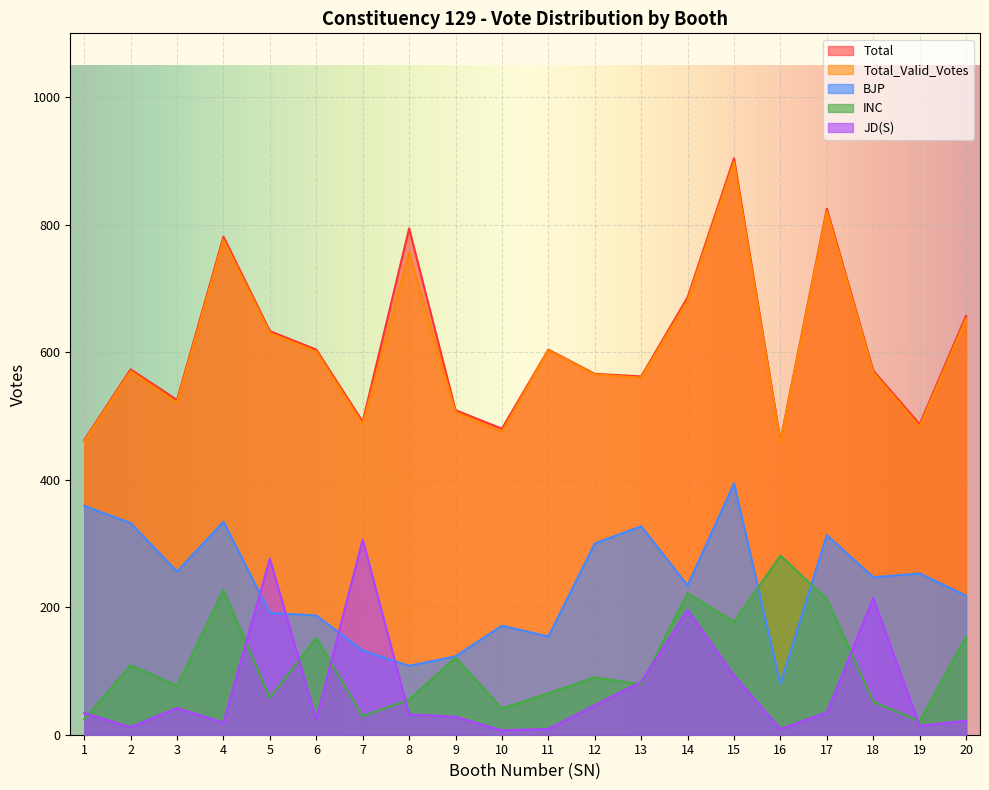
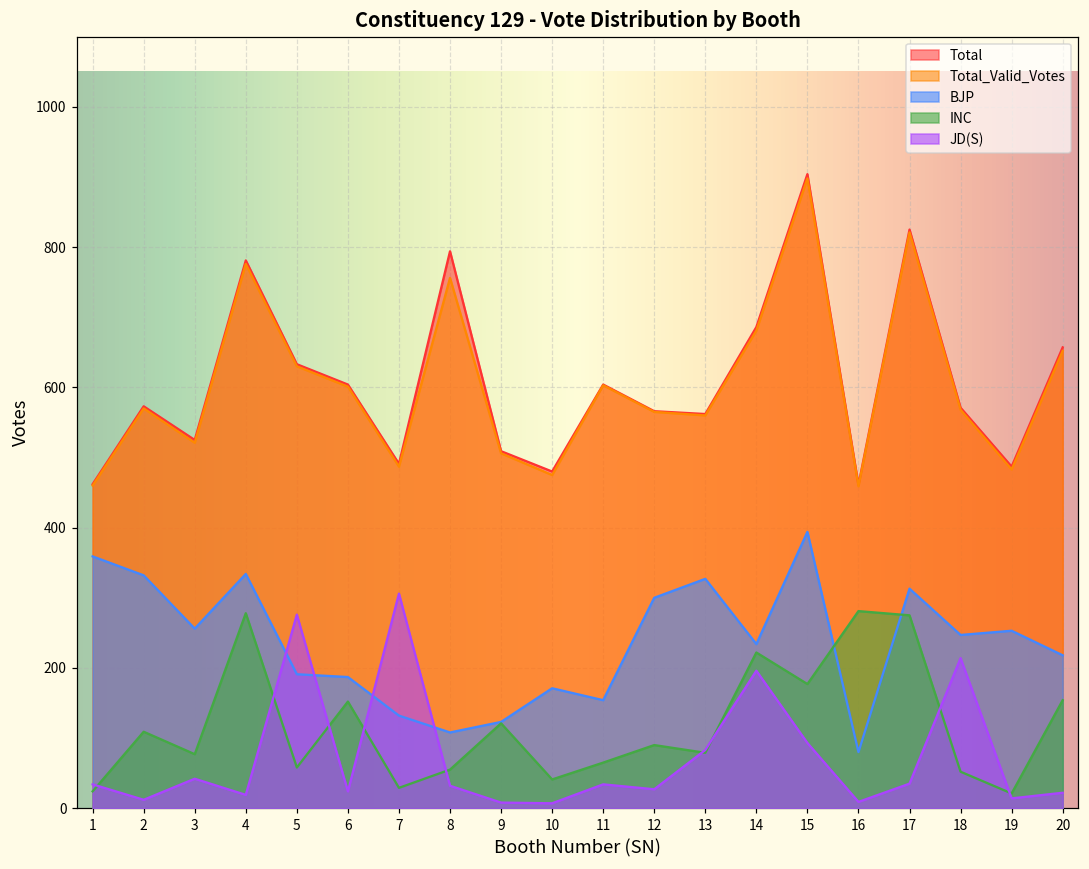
  {
    "Total": {
      "4": 780,
      "7": 490,
      "8": 790,
      "10": 480,
      "14": 690,
      "15": 900,
      "20": 660
    },
    "Total_Valid_Votes": {
      "4": 780,
      "7": 490,
      "8": 760,
      "10": 480,
      "14": 680,
      "15": 900,
      "20": 650
    },
    "BJP": {
      "1": 360,
      "2": 330,
      "3": 260,
      "4": 330,
      "5": 190,
      "6": 190,
      "7": 130,
      "8": 110,
      "10": 170,
      "11": 150,
      "12": 300,
      "13": 330,
      "14": 230,
      "15": 390,
      "16": 80,
      "17": 310,
      "18": 250,
      "19": 250,
      "20": 220
    },
    "INC": {
      "1": 20,
      "2": 110,
      "3": 80,
-     "4": 230,
+     "4": 280,
      "5": 60,
      "6": 150,
      "7": 30,
      "8": 60,
      "10": 40,
      "11": 70,
      "12": 90,
      "14": 220,
      "15": 180,
      "16": 280,
-     "17": 210,
+     "17": 280,
      "18": 50,
      "19": 20,
      "20": 150
    },
    "JD(S)": {
      "1": 30,
      "2": 10,
      "3": 40,
      "4": 20,
      "5": 280,
      "6": 20,
      "7": 310,
      "8": 30,
-     "9": 30,
+     "9": 10,
      "10": 10,
-     "11": 10,
-     "12": 50,
+     "11": 30,
+     "12": 30,
      "14": 200,
      "15": 90,
      "16": 10,
      "17": 40,
      "18": 210,
      "19": 10,
      "20": 20
    }
  }
